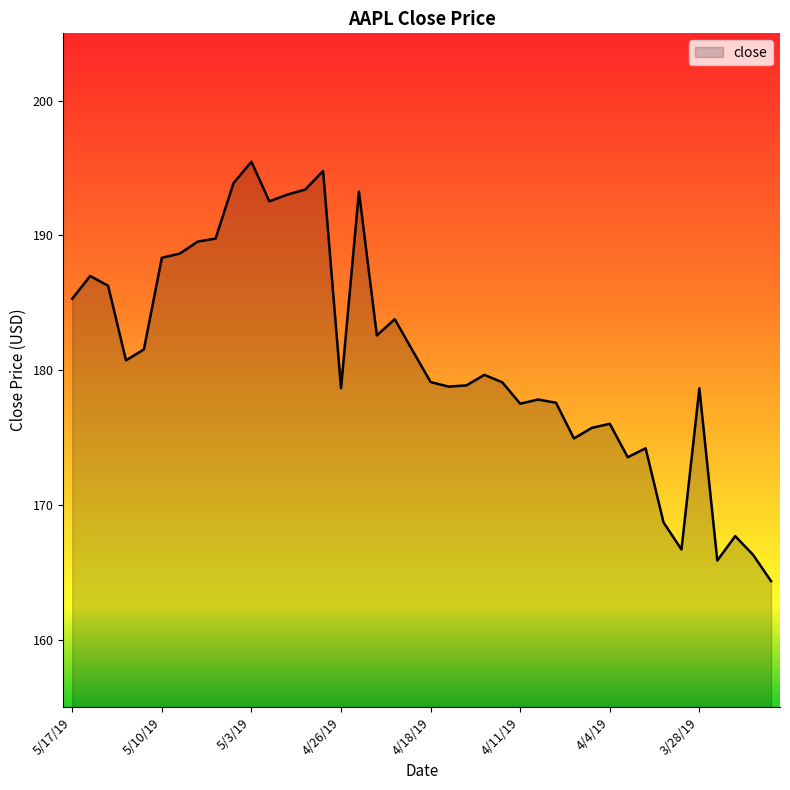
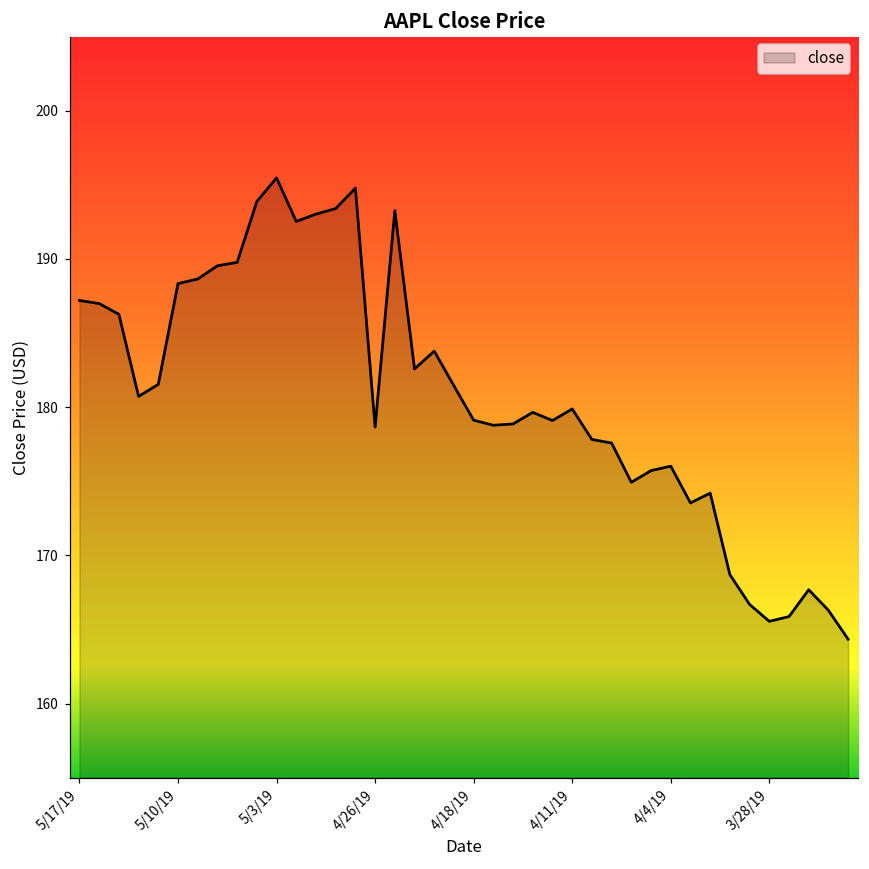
  {
-   "5/17/19": 185.3,
+   "5/17/19": 187.2,
    "5/10/19": 188.3,
    "5/3/19": 195.5,
    "4/26/19": 178.7,
    "4/18/19": 179.1,
-   "4/11/19": 177.5,
+   "4/11/19": 179.9,
    "4/4/19": 176.0,
-   "3/28/19": 178.7
+   "3/28/19": 165.6
  }
